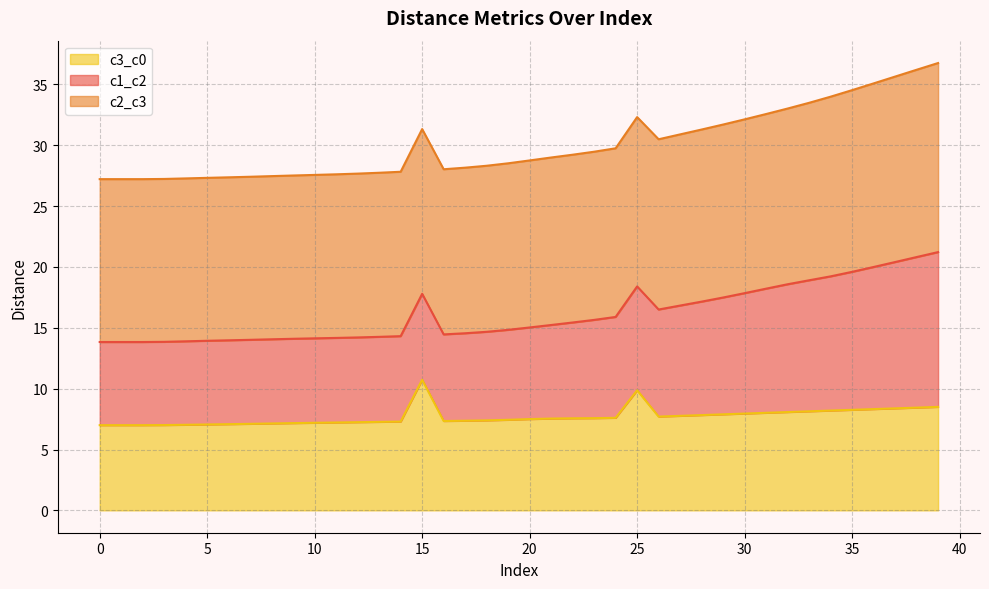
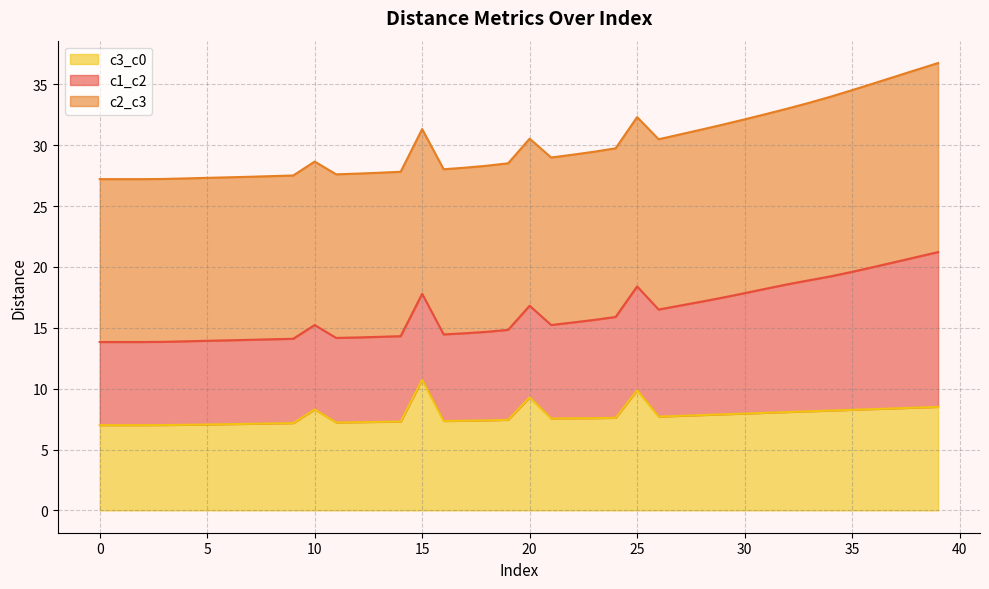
  {
    "c3_c0": {
      "0": 7.0,
      "5": 7.1,
-     "10": 7.2,
+     "10": 8.3,
      "15": 10.7,
-     "20": 7.5,
+     "20": 9.3,
      "25": 9.9,
      "30": 8.0,
      "35": 8.3
    }
  }
